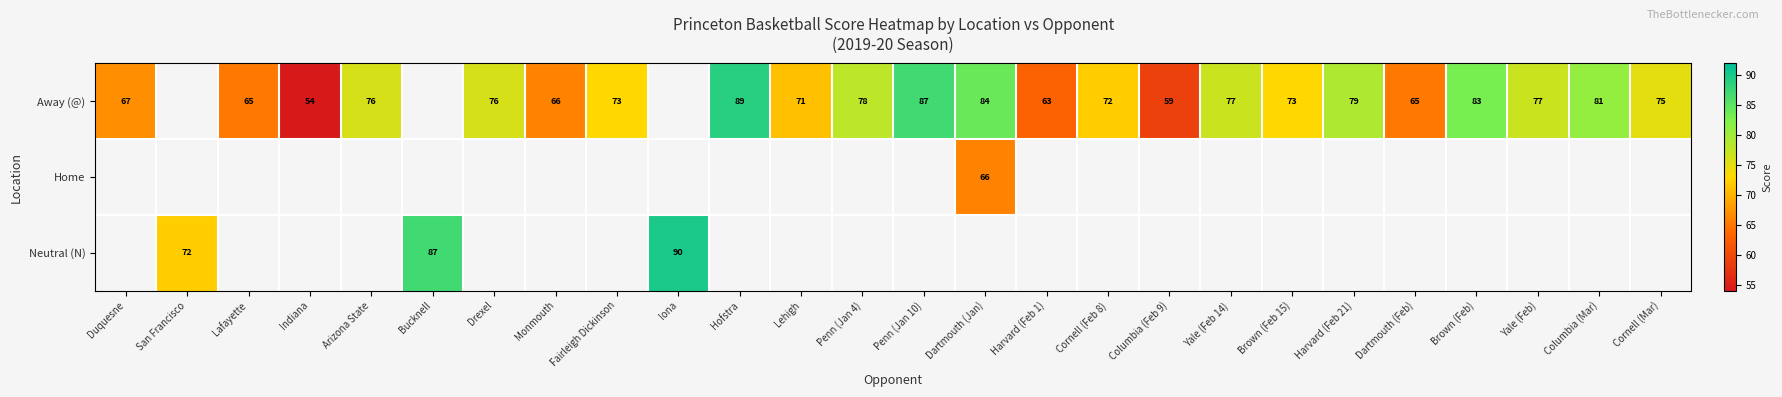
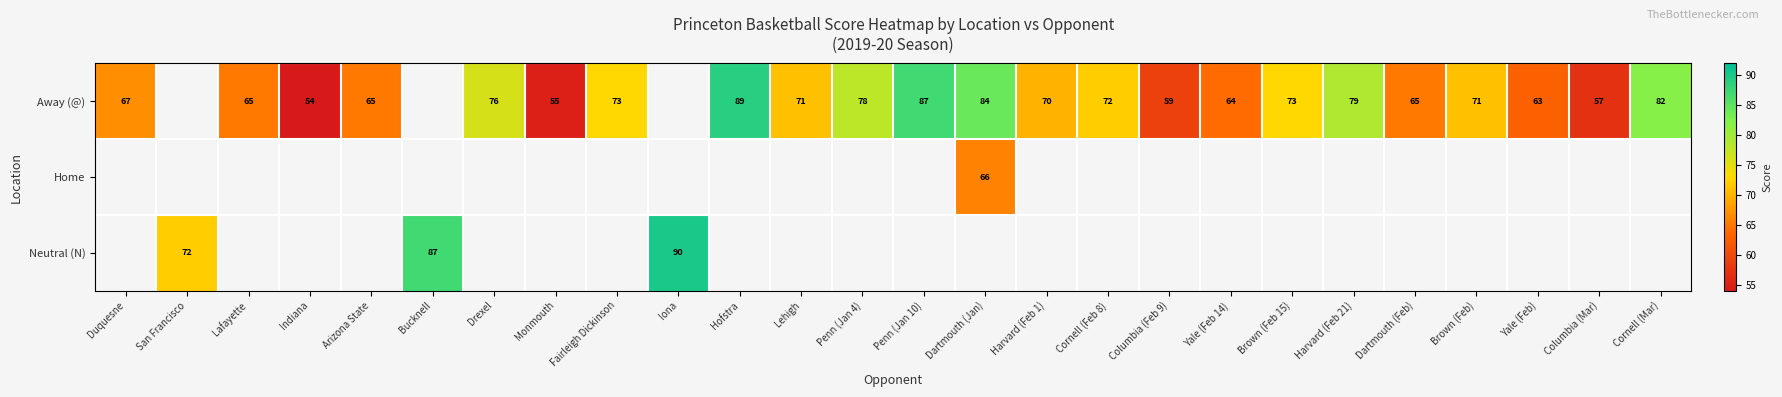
  {
    "Away (@)": {
      "Duquesne": 67,
      "Lafayette": 65,
      "Indiana": 54,
-     "Arizona State": 76,
+     "Arizona State": 65,
      "Drexel": 76,
-     "Monmouth": 66,
+     "Monmouth": 55,
      "Fairleigh Dickinson": 73,
      "Hofstra": 89,
      "Lehigh": 71,
      "Penn (Jan 4)": 78,
      "Penn (Jan 10)": 87,
      "Dartmouth (Jan)": 84,
-     "Harvard (Feb 1)": 63,
+     "Harvard (Feb 1)": 70,
      "Cornell (Feb 8)": 72,
      "Columbia (Feb 9)": 59,
-     "Yale (Feb 14)": 77,
+     "Yale (Feb 14)": 64,
      "Brown (Feb 15)": 73,
      "Harvard (Feb 21)": 79,
      "Dartmouth (Feb)": 65,
-     "Brown (Feb)": 83,
-     "Yale (Feb)": 77,
-     "Columbia (Mar)": 81,
-     "Cornell (Mar)": 75
+     "Brown (Feb)": 71,
+     "Yale (Feb)": 63,
+     "Columbia (Mar)": 57,
+     "Cornell (Mar)": 82
    },
    "Home": {
      "Dartmouth (Jan)": 66
    },
    "Neutral (N)": {
      "San Francisco": 72,
      "Bucknell": 87,
      "Iona": 90
    }
  }
